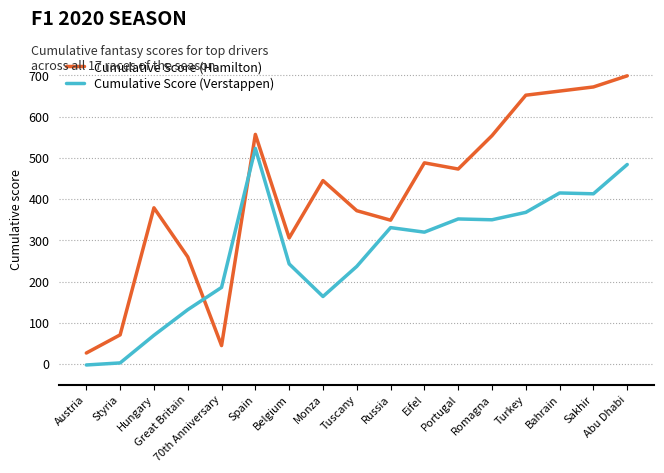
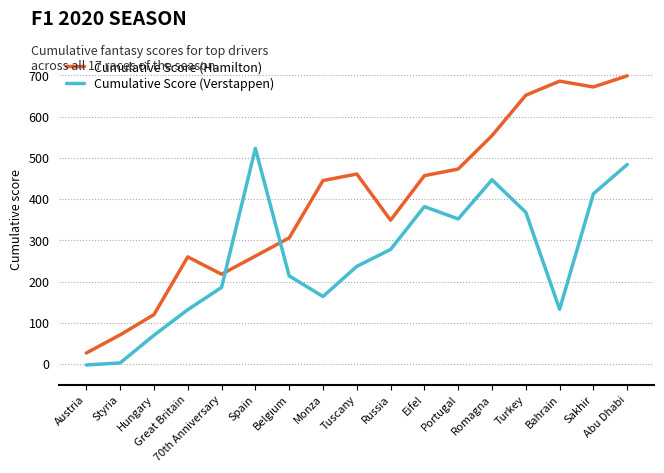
  {
    "Cumulative Score (Hamilton)": {
      "Austria": 30,
      "Styria": 70,
-     "Hungary": 380,
+     "Hungary": 120,
      "Great Britain": 260,
-     "70th Anniversary": 50,
-     "Spain": 560,
+     "70th Anniversary": 220,
+     "Spain": 260,
      "Belgium": 310,
      "Monza": 450,
-     "Tuscany": 370,
+     "Tuscany": 460,
      "Russia": 350,
-     "Eifel": 490,
+     "Eifel": 460,
      "Portugal": 470,
      "Romagna": 550,
      "Turkey": 650,
-     "Bahrain": 660,
+     "Bahrain": 690,
      "Sakhir": 670,
      "Abu Dhabi": 700
    },
    "Cumulative Score (Verstappen)": {
      "Austria": 0,
      "Styria": 0,
      "Hungary": 70,
      "Great Britain": 130,
      "70th Anniversary": 190,
      "Spain": 520,
-     "Belgium": 240,
+     "Belgium": 210,
      "Monza": 160,
      "Tuscany": 240,
-     "Russia": 330,
-     "Eifel": 320,
+     "Russia": 280,
+     "Eifel": 380,
      "Portugal": 350,
-     "Romagna": 350,
+     "Romagna": 450,
      "Turkey": 370,
-     "Bahrain": 420,
+     "Bahrain": 130,
      "Sakhir": 410,
      "Abu Dhabi": 480
    }
  }
